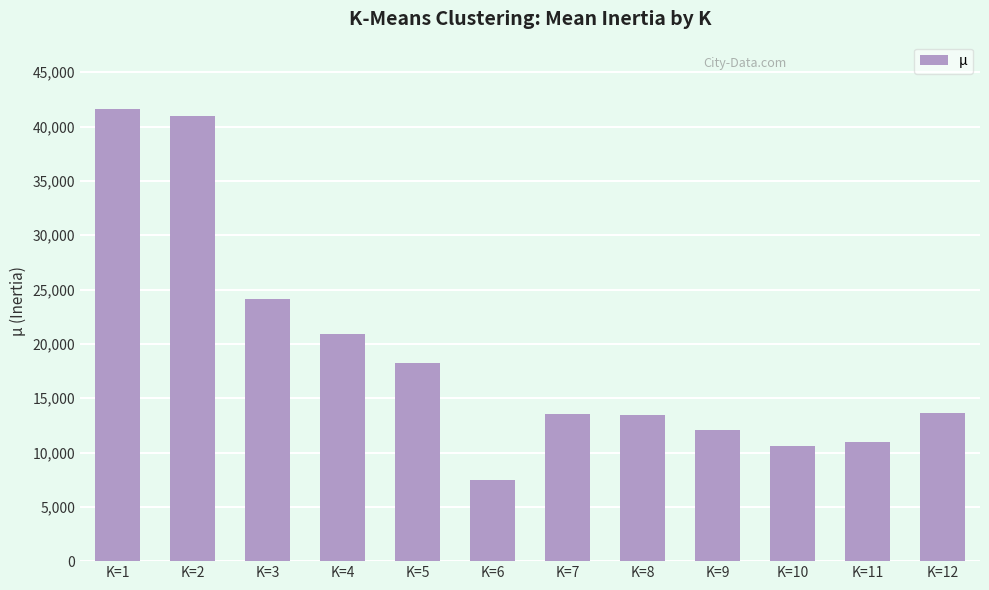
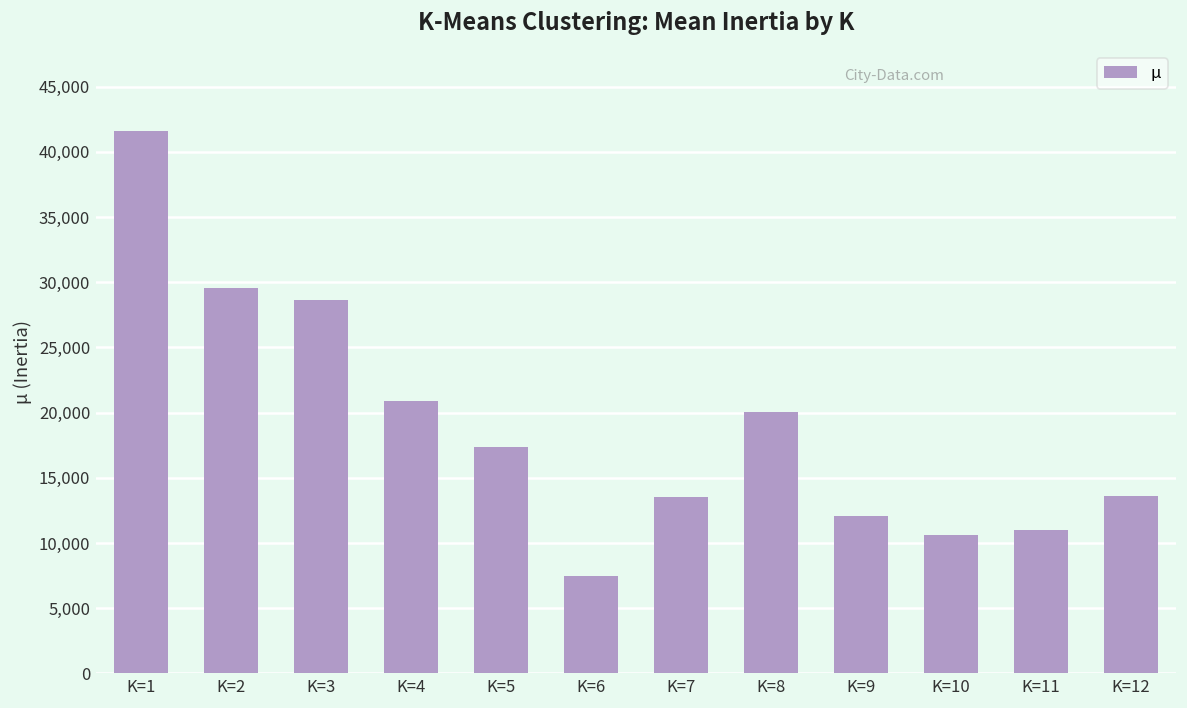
  {
    "K=1": "41,600",
-   "K=2": "41,000",
-   "K=3": "24,100",
+   "K=2": "29,500",
+   "K=3": "28,700",
    "K=4": "20,900",
-   "K=5": "18,200",
+   "K=5": "17,400",
    "K=6": "7,400",
    "K=7": "13,500",
-   "K=8": "13,400",
+   "K=8": "20,000",
    "K=9": "12,100",
    "K=10": "10,600",
    "K=11": "11,000",
    "K=12": "13,600"
  }
